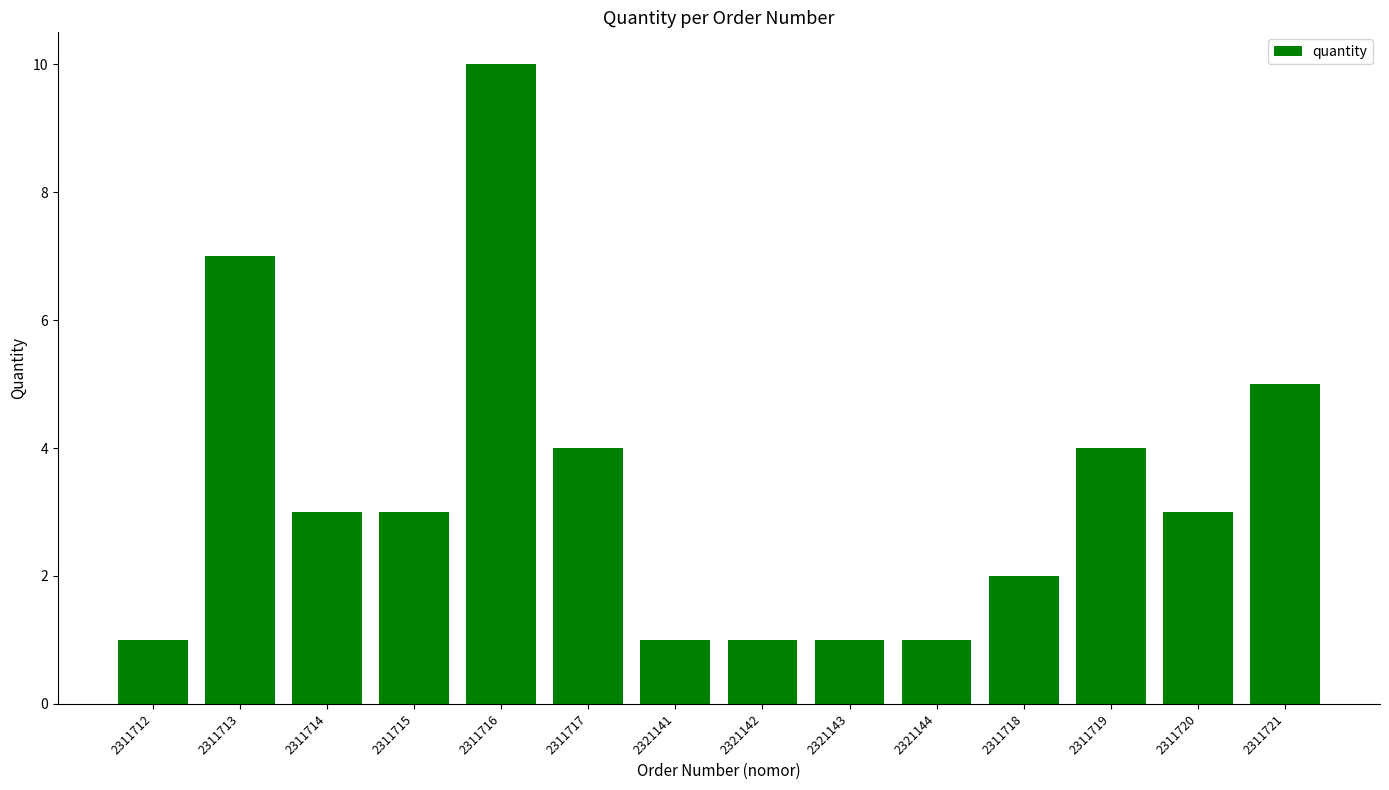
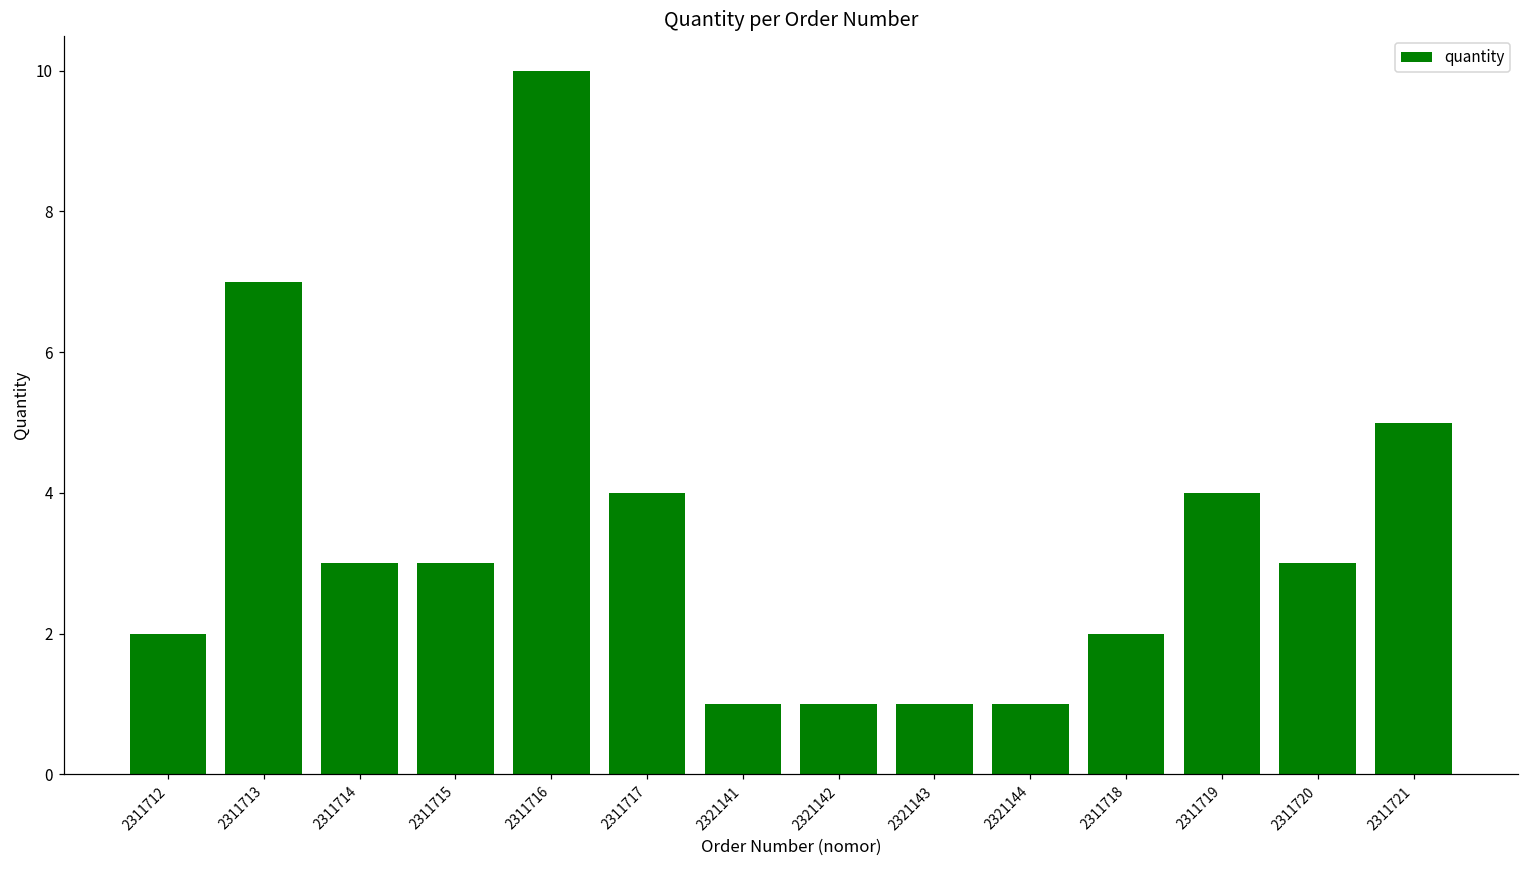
  {
-   "2311712": 1,
+   "2311712": 2,
    "2311713": 7,
    "2311714": 3,
    "2311715": 3,
    "2311716": 10,
    "2311717": 4,
    "2321141": 1,
    "2321142": 1,
    "2321143": 1,
    "2321144": 1,
    "2311718": 2,
    "2311719": 4,
    "2311720": 3,
    "2311721": 5
  }
